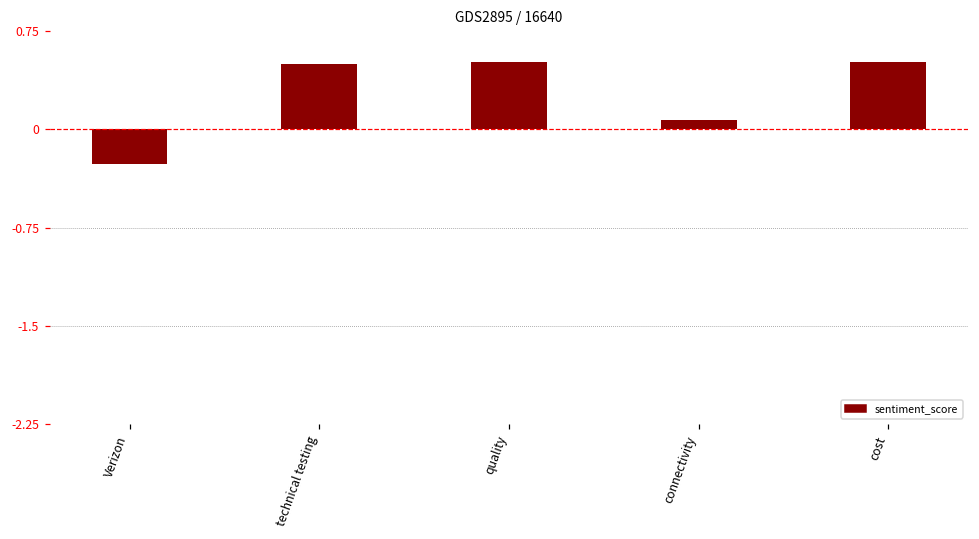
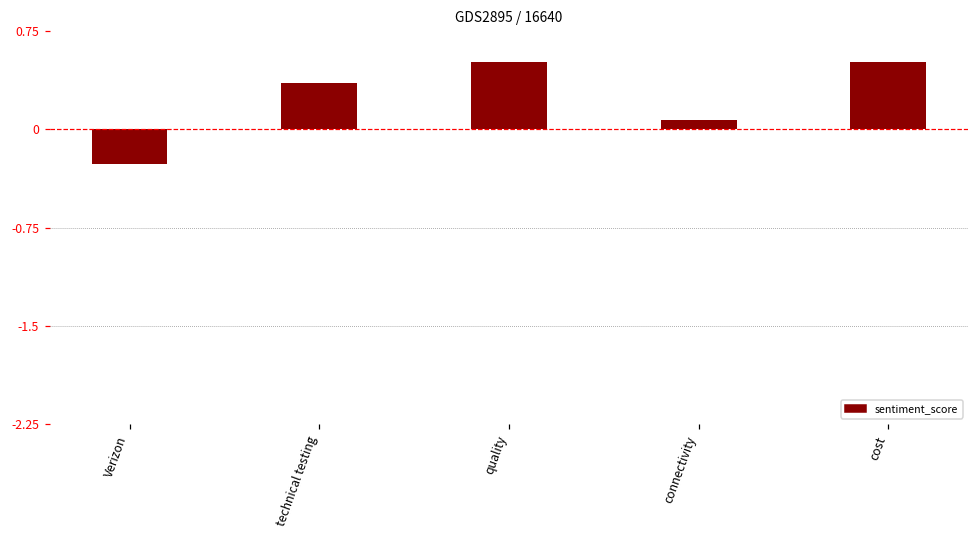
  {
    "Verizon": -0.27,
-   "technical testing": 0.50,
+   "technical testing": 0.35,
    "quality": 0.51,
    "connectivity": 0.07,
    "cost": 0.51
  }
